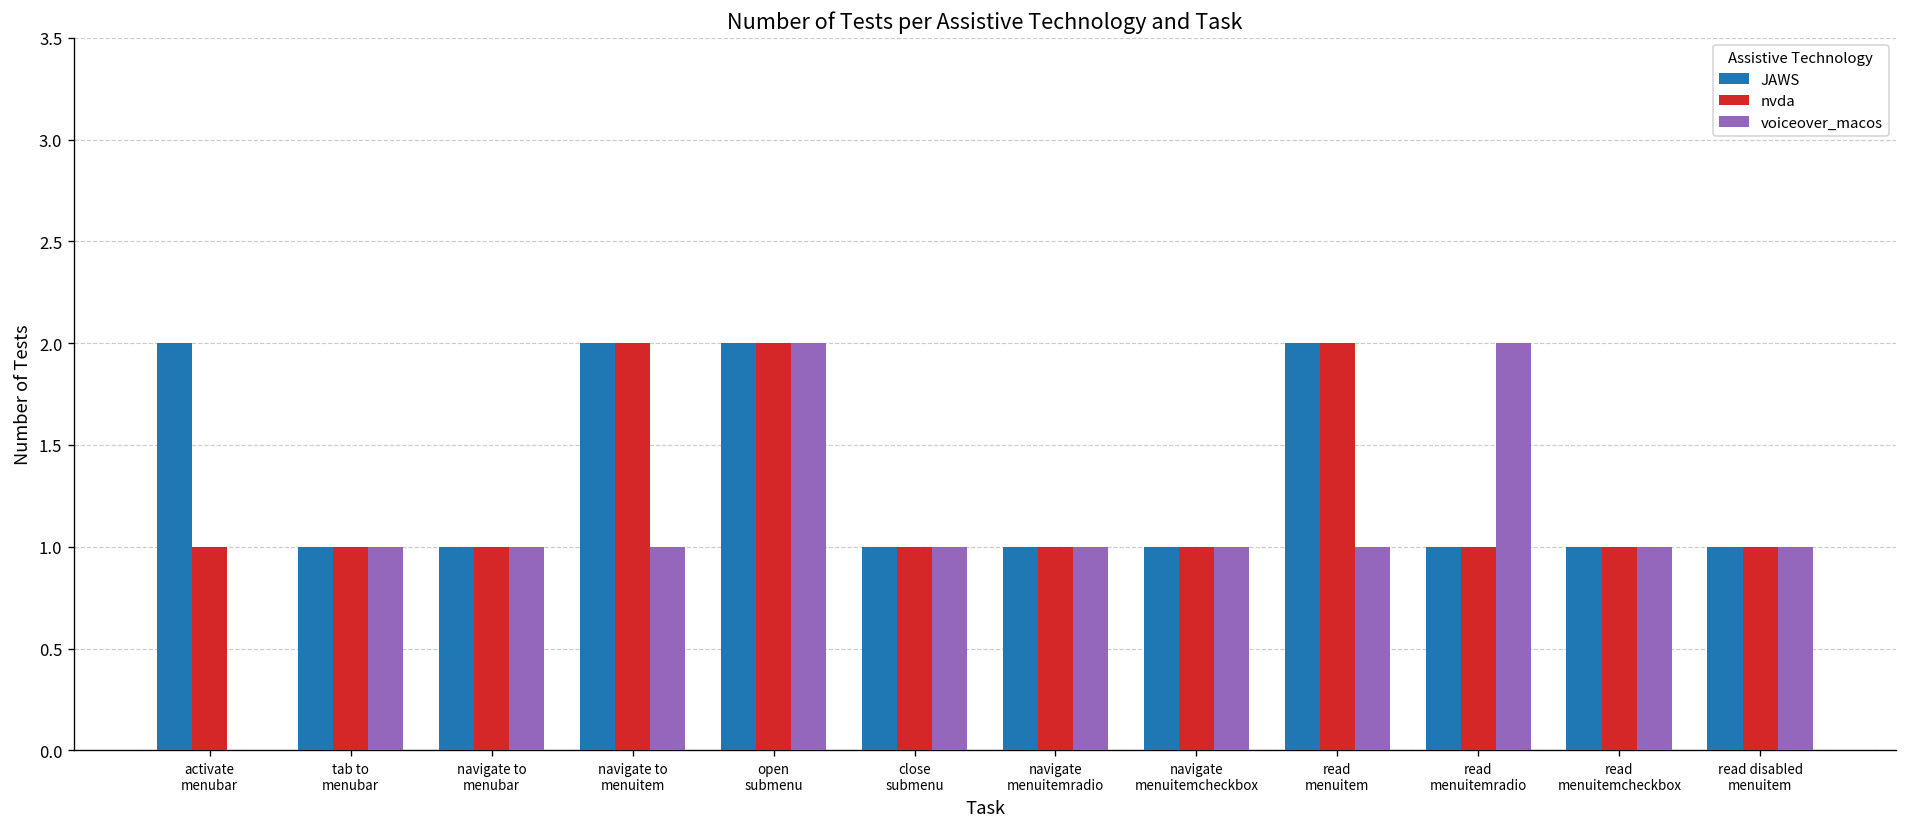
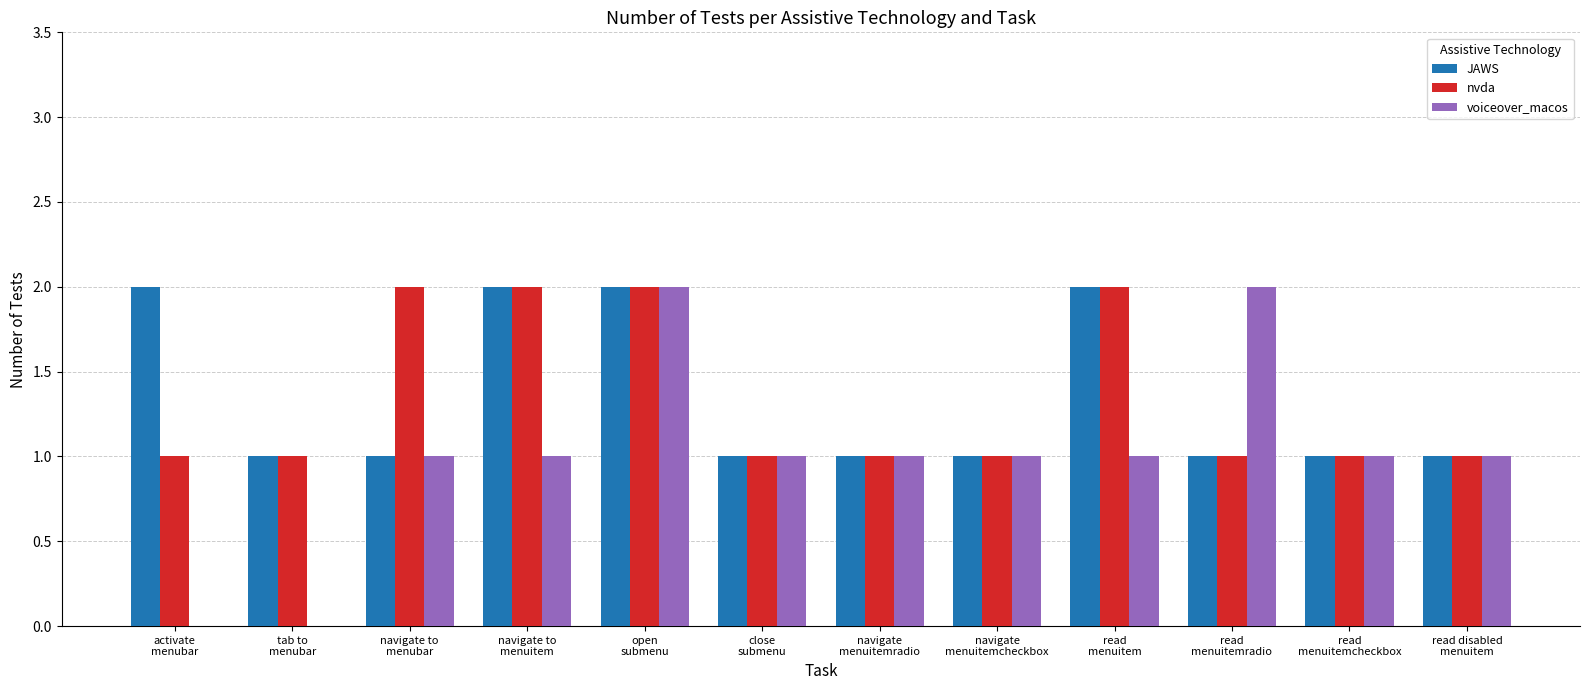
  {
    "JAWS": {
      "activate menubar": 2,
      "tab to menubar": 1,
      "navigate to menubar": 1,
      "navigate to menuitem": 2,
      "open submenu": 2,
      "close submenu": 1,
      "navigate menuitemradio": 1,
      "navigate menuitemcheckbox": 1,
      "read menuitem": 2,
      "read menuitemradio": 1,
      "read menuitemcheckbox": 1,
      "read disabled menuitem": 1
    },
    "nvda": {
      "activate menubar": 1,
      "tab to menubar": 1,
-     "navigate to menubar": 1,
+     "navigate to menubar": 2,
      "navigate to menuitem": 2,
      "open submenu": 2,
      "close submenu": 1,
      "navigate menuitemradio": 1,
      "navigate menuitemcheckbox": 1,
      "read menuitem": 2,
      "read menuitemradio": 1,
      "read menuitemcheckbox": 1,
      "read disabled menuitem": 1
    },
    "voiceover_macos": {
      "activate menubar": 0,
-     "tab to menubar": 1,
+     "tab to menubar": 0,
      "navigate to menubar": 1,
      "navigate to menuitem": 1,
      "open submenu": 2,
      "close submenu": 1,
      "navigate menuitemradio": 1,
      "navigate menuitemcheckbox": 1,
      "read menuitem": 1,
      "read menuitemradio": 2,
      "read menuitemcheckbox": 1,
      "read disabled menuitem": 1
    }
  }
